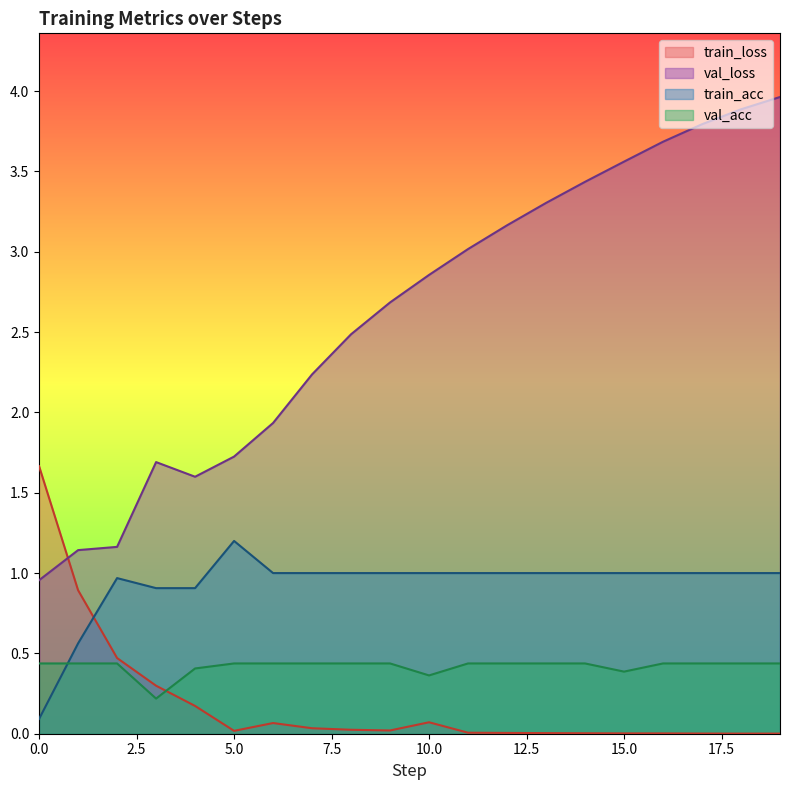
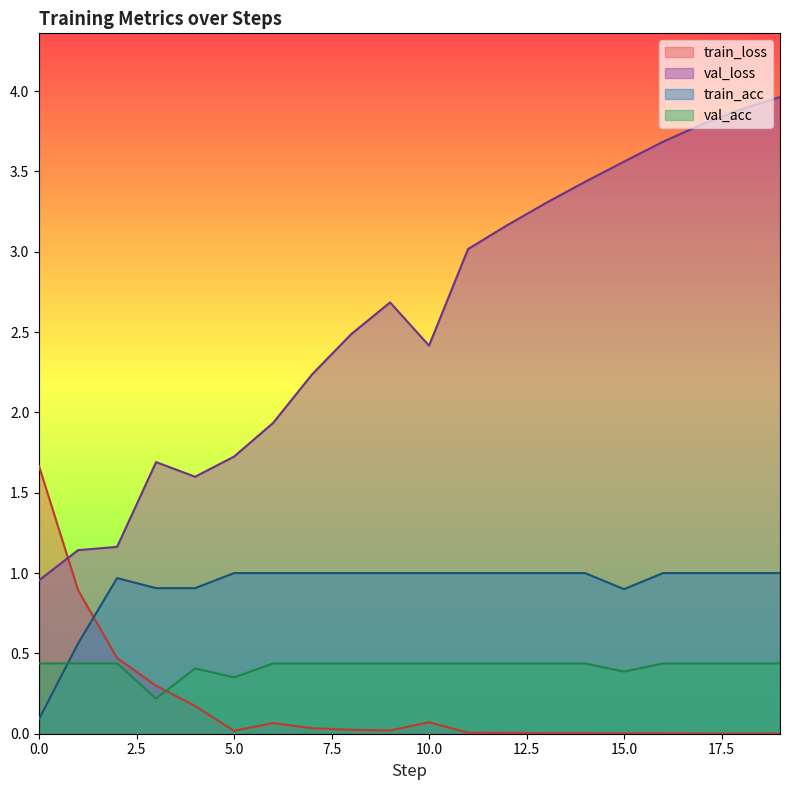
  {
    "train_loss": {
      "0.0": 1.66,
      "5.0": 0.02,
      "10.0": 0.07,
      "15.0": 0.00
    },
    "val_loss": {
      "0.0": 0.96,
      "5.0": 1.73,
-     "10.0": 2.86,
+     "10.0": 2.42,
      "15.0": 3.56
    },
    "train_acc": {
      "0.0": 0.1,
-     "5.0": 1.2,
+     "5.0": 1.0,
      "10.0": 1.0,
-     "15.0": 1.0
+     "15.0": 0.9
    },
    "val_acc": {
      "0.0": 0.44,
-     "5.0": 0.44,
-     "10.0": 0.36,
+     "5.0": 0.35,
+     "10.0": 0.44,
      "15.0": 0.39
    }
  }
